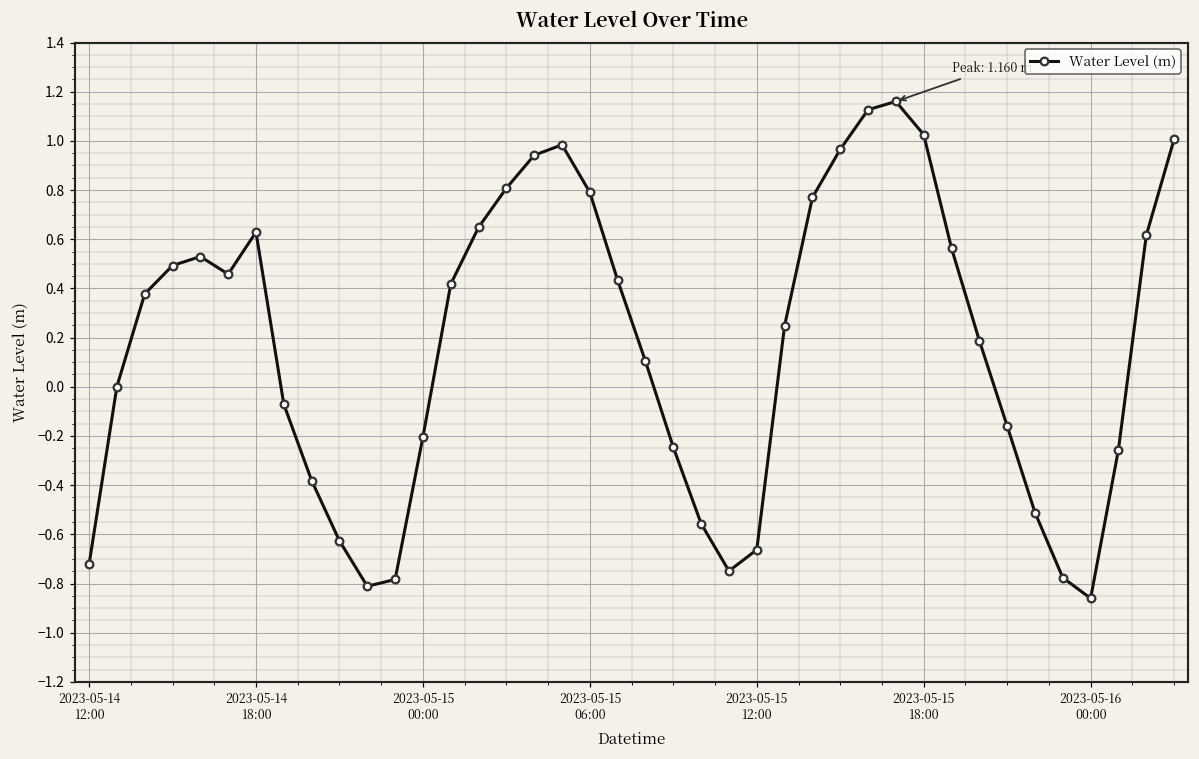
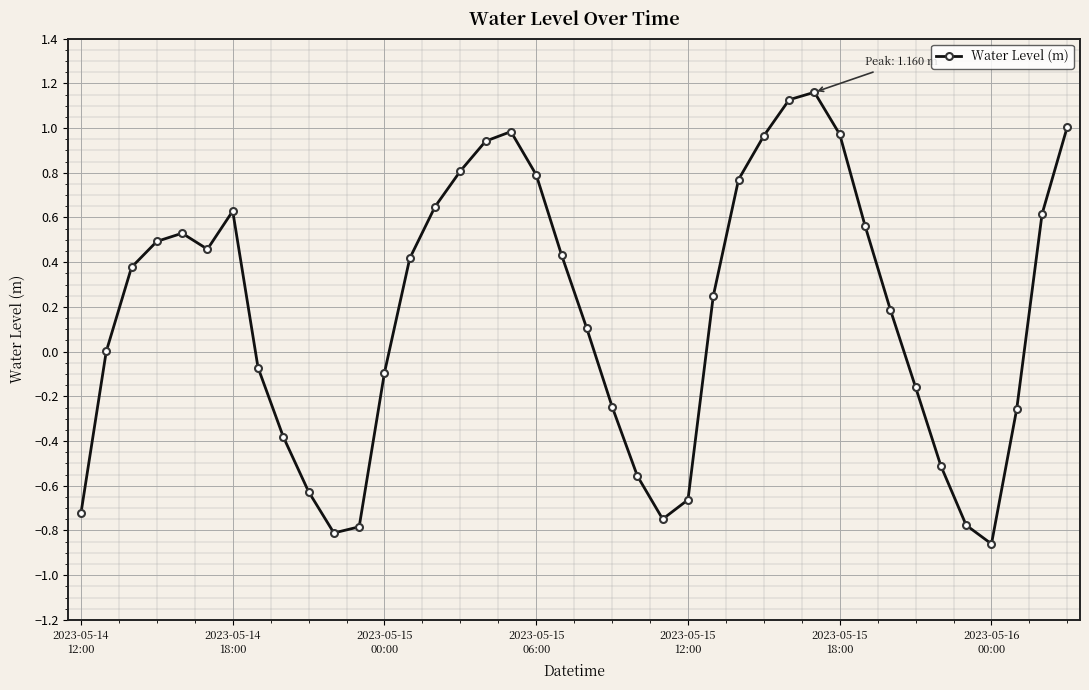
  {
    "2023-05-14 12:00": -0.72,
    "2023-05-14 18:00": 0.63,
-   "2023-05-15 00:00": -0.20,
+   "2023-05-15 00:00": -0.09,
    "2023-05-15 06:00": 0.79,
    "2023-05-15 12:00": -0.66,
-   "2023-05-15 18:00": 1.03,
+   "2023-05-15 18:00": 0.97,
    "2023-05-16 00:00": -0.86
  }
